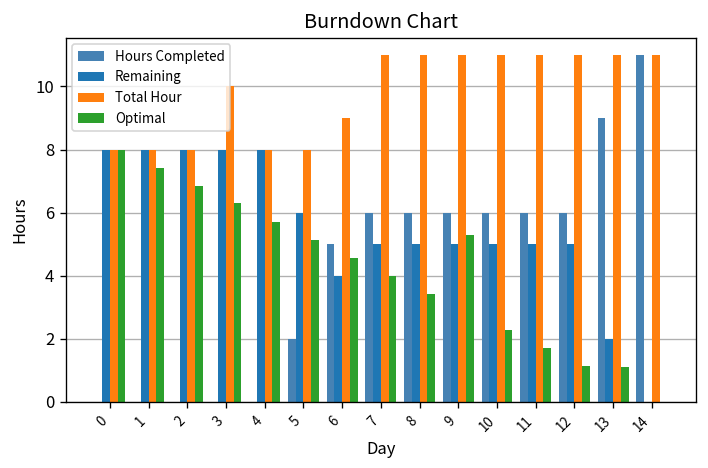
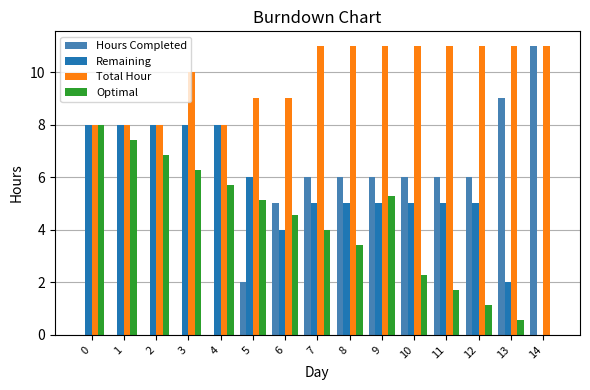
  {
    "Total Hour": {
      "0": 8,
      "1": 8,
      "2": 8,
      "3": 10,
      "4": 8,
-     "5": 8,
+     "5": 9,
      "6": 9,
      "7": 11,
      "8": 11,
      "9": 11,
      "10": 11,
      "11": 11,
      "12": 11,
      "13": 11,
      "14": 11
    },
    "Optimal": {
      "0": 8.0,
      "1": 7.4,
      "2": 6.9,
      "3": 6.3,
      "4": 5.7,
      "5": 5.1,
      "6": 4.6,
      "7": 4.0,
      "8": 3.4,
      "9": 5.3,
      "10": 2.3,
      "11": 1.7,
      "12": 1.1,
-     "13": 1.1,
+     "13": 0.6,
      "14": 0.0
    }
  }
